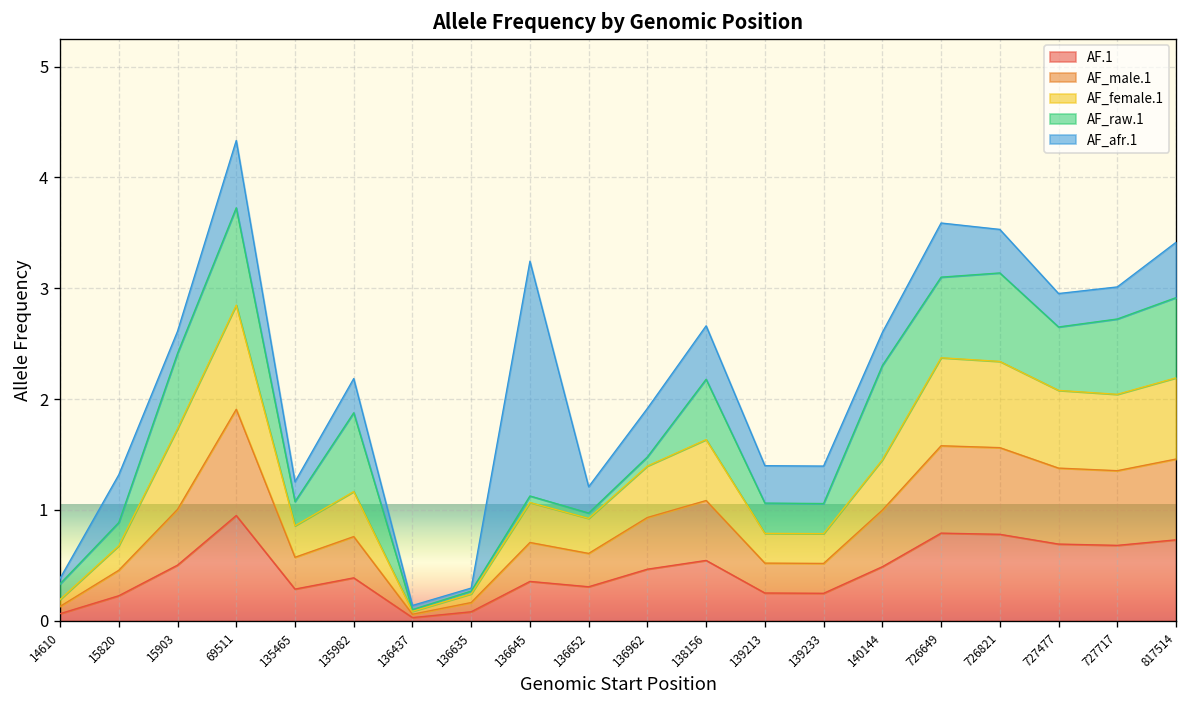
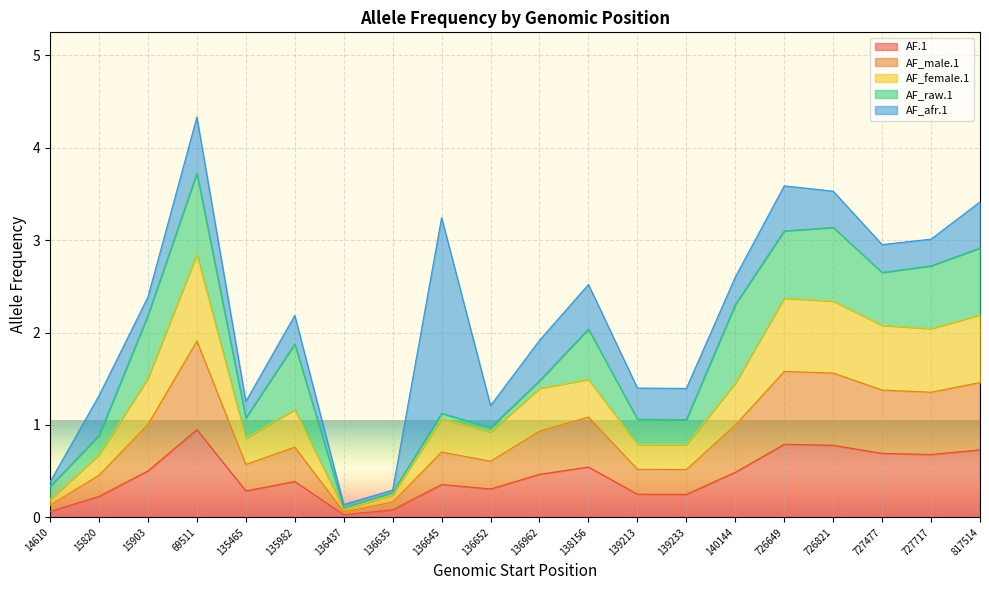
  {
    "AF_female.1": {
      "14610": 0.1,
      "15820": 0.2,
-     "15903": 0.7,
+     "15903": 0.5,
      "69511": 0.9,
      "135465": 0.3,
      "135982": 0.4,
      "136645": 0.4,
      "136652": 0.3,
      "136962": 0.5,
-     "138156": 0.5,
+     "138156": 0.4,
      "139213": 0.3,
      "139233": 0.3,
      "140144": 0.5,
      "726649": 0.8,
      "726821": 0.8,
      "727477": 0.7,
      "727717": 0.7,
      "817514": 0.7
    },
    "AF_raw.1": {
      "14610": 0.1,
      "15820": 0.2,
      "15903": 0.7,
      "69511": 0.9,
      "135465": 0.2,
      "135982": 0.7,
      "136645": 0.1,
      "136652": 0.0,
      "136962": 0.1,
      "138156": 0.5,
      "139213": 0.3,
      "139233": 0.3,
      "140144": 0.8,
      "726649": 0.7,
      "726821": 0.8,
      "727477": 0.6,
      "727717": 0.7,
      "817514": 0.7
    },
    "AF_afr.1": {
      "14610": 0.0,
      "15820": 0.4,
      "15903": 0.2,
      "69511": 0.6,
      "135465": 0.2,
      "135982": 0.3,
      "136437": 0.0,
      "136645": 2.1,
      "136652": 0.2,
      "136962": 0.4,
      "138156": 0.5,
      "139213": 0.3,
      "139233": 0.3,
      "140144": 0.3,
      "726649": 0.5,
      "726821": 0.4,
      "727477": 0.3,
      "727717": 0.3,
      "817514": 0.5
    }
  }
